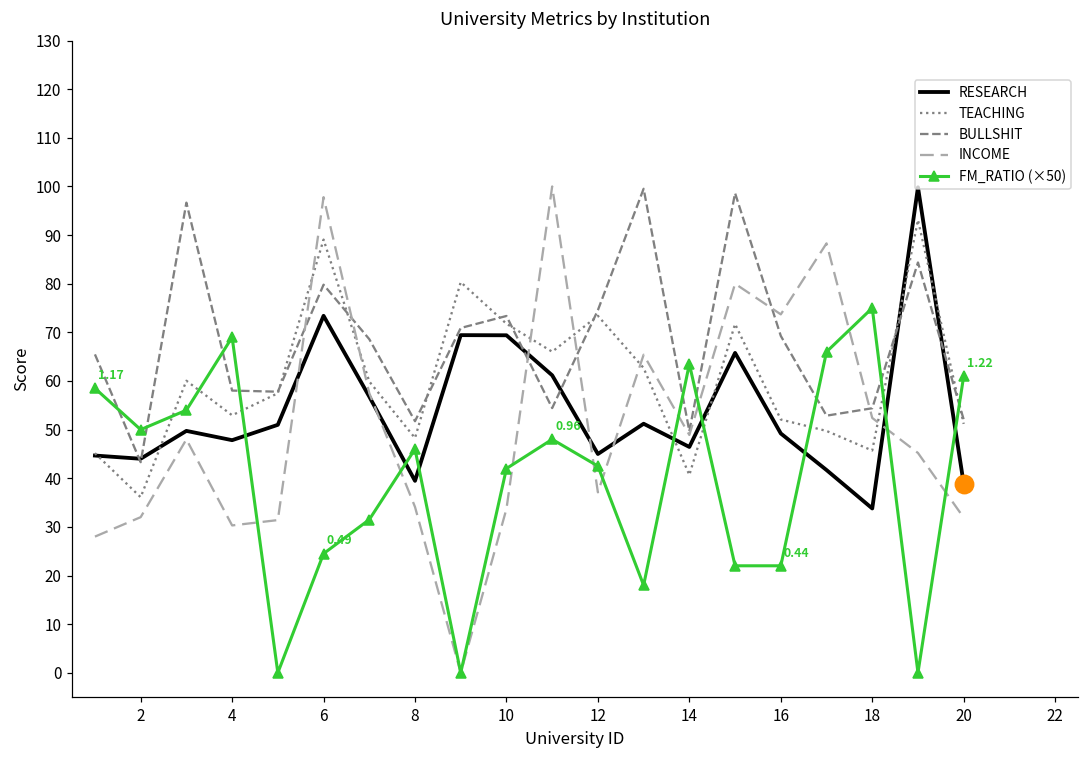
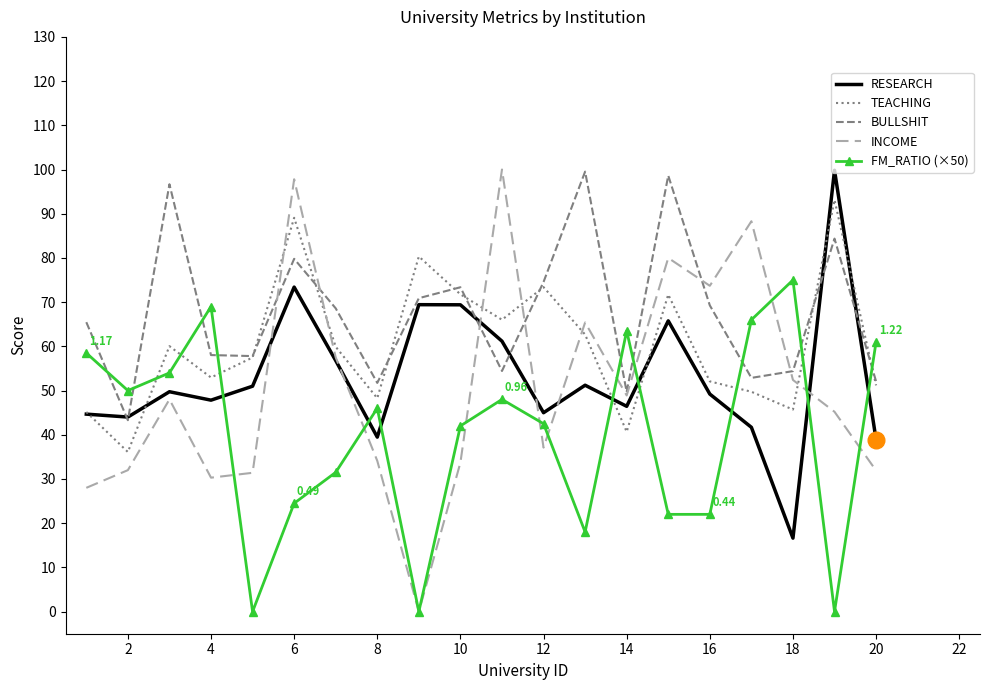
  {
    "RESEARCH": {
      "2": 44,
      "4": 48,
      "6": 73,
      "8": 39,
      "10": 69,
      "12": 45,
      "14": 46,
      "16": 49,
-     "18": 34
+     "18": 17
    },
    "INCOME": {
      "2": 32,
      "4": 30,
      "6": 98,
      "8": 34,
      "10": 34,
      "12": 37,
      "14": 49,
      "16": 74,
      "18": 52,
      "20": 32
    },
    "FM_RATIO (×50)": {
      "2": 50,
      "4": 69,
      "8": 46,
      "10": 42,
      "12": 43,
      "14": 64,
      "18": 75
    }
  }
